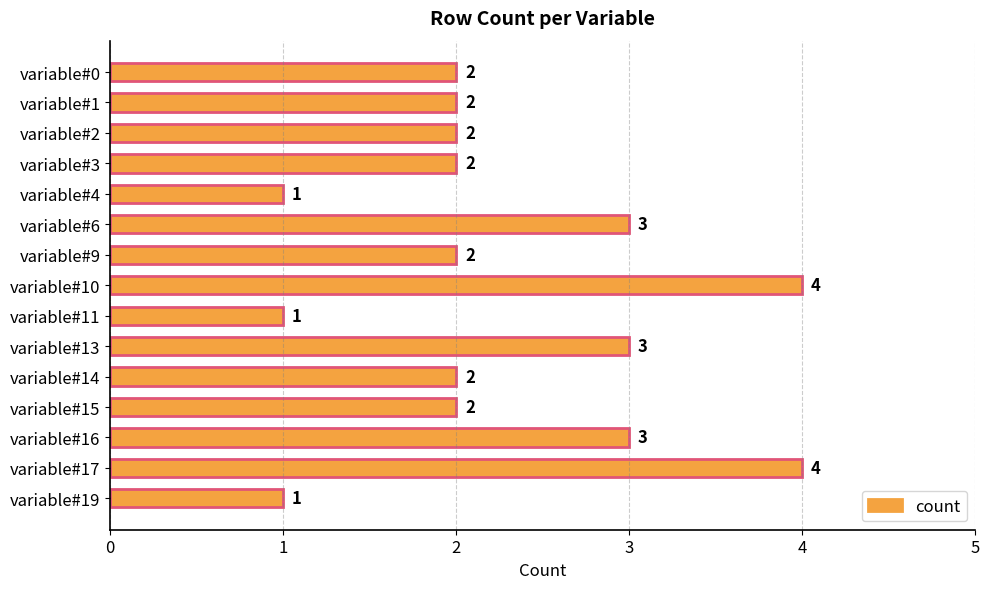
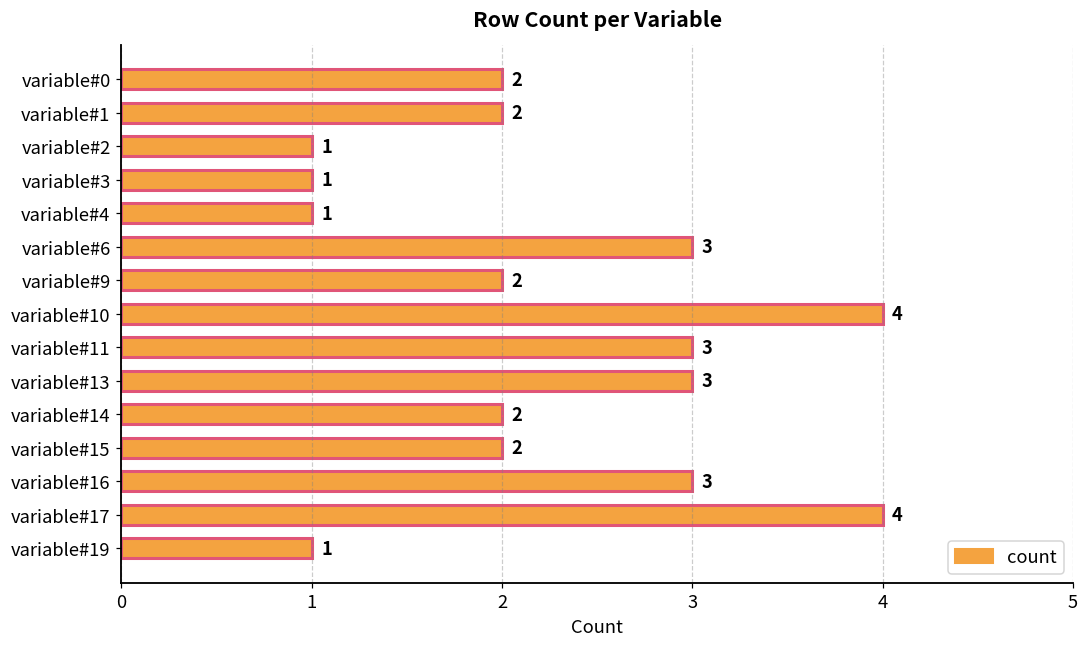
  {
    "variable#0": 2,
    "variable#1": 2,
-   "variable#2": 2,
-   "variable#3": 2,
+   "variable#2": 1,
+   "variable#3": 1,
    "variable#4": 1,
    "variable#6": 3,
    "variable#9": 2,
    "variable#10": 4,
-   "variable#11": 1,
+   "variable#11": 3,
    "variable#13": 3,
    "variable#14": 2,
    "variable#15": 2,
    "variable#16": 3,
    "variable#17": 4,
    "variable#19": 1
  }
